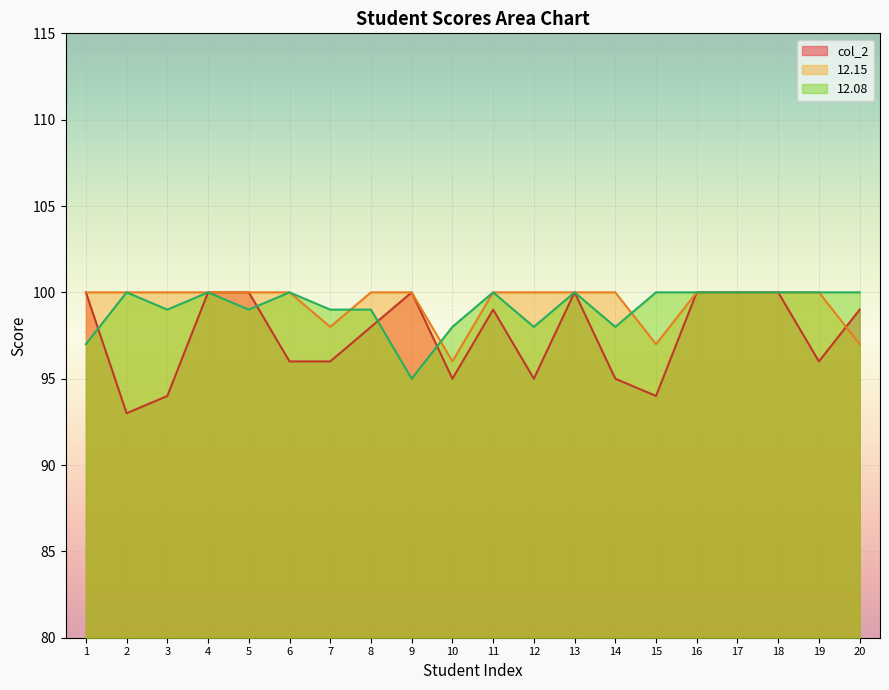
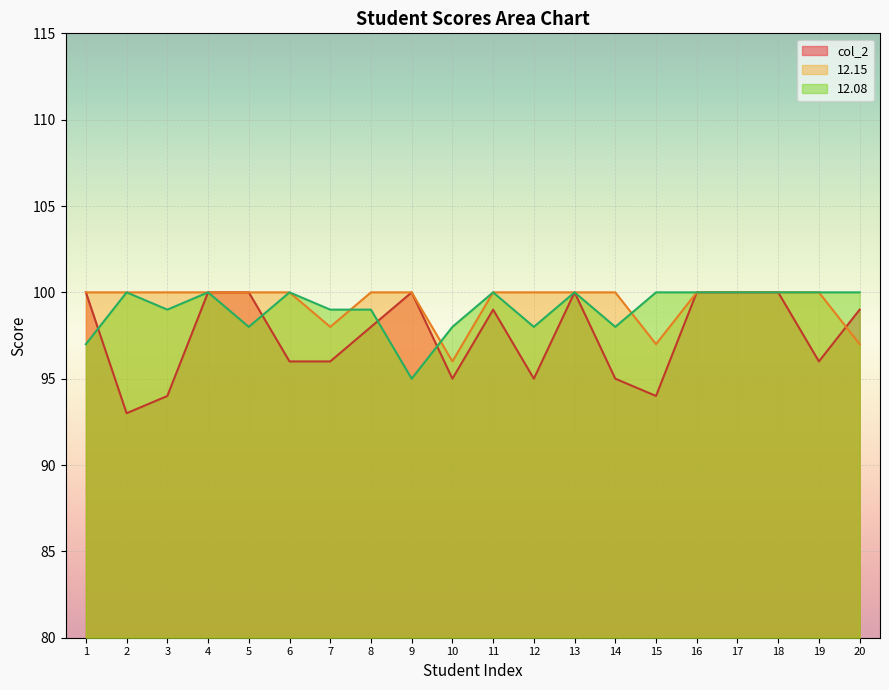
  {
    "col_2": {
      "2": 93,
      "3": 94,
      "6": 96,
      "7": 96,
      "8": 98,
      "10": 95,
      "11": 99,
      "12": 95,
      "14": 95,
      "15": 94,
      "19": 96,
      "20": 99
    },
    "12.15": {
      "3": 100,
      "7": 98,
      "8": 100,
      "10": 96,
      "12": 100,
      "14": 100,
      "15": 97,
      "20": 97
    },
    "12.08": {
      "1": 97,
      "3": 99,
-     "5": 99,
+     "5": 98,
      "7": 99,
      "8": 99,
      "9": 95,
      "10": 98,
      "12": 98,
      "14": 98,
      "15": 100,
      "20": 100
    }
  }
